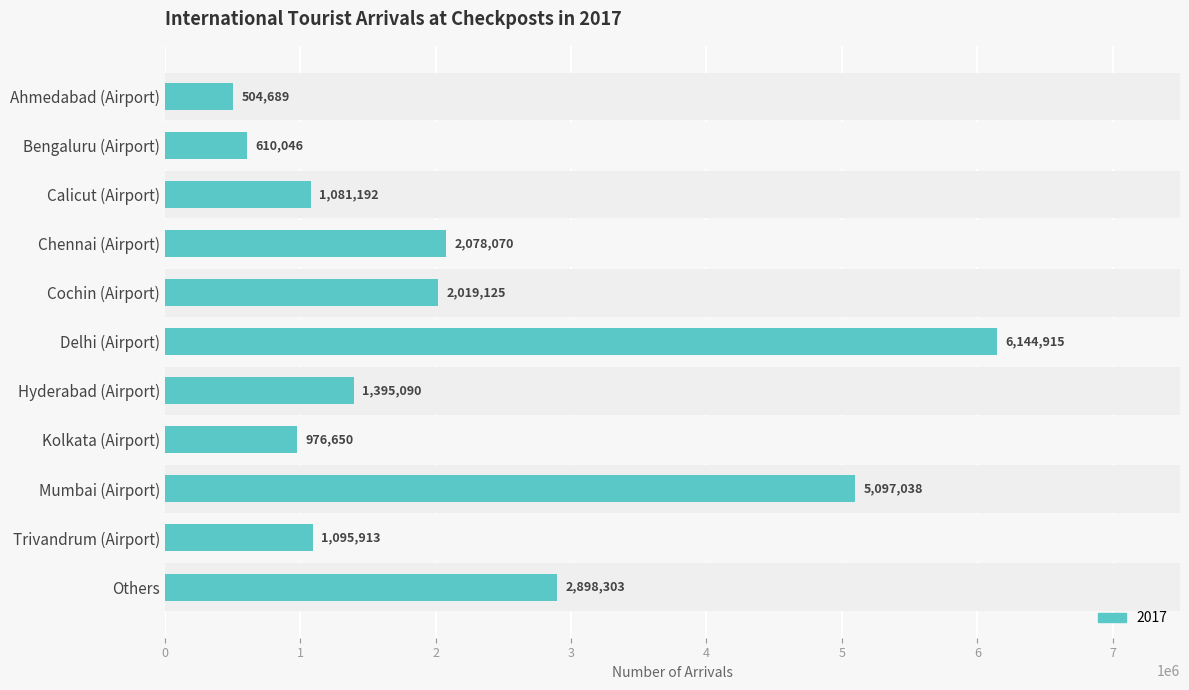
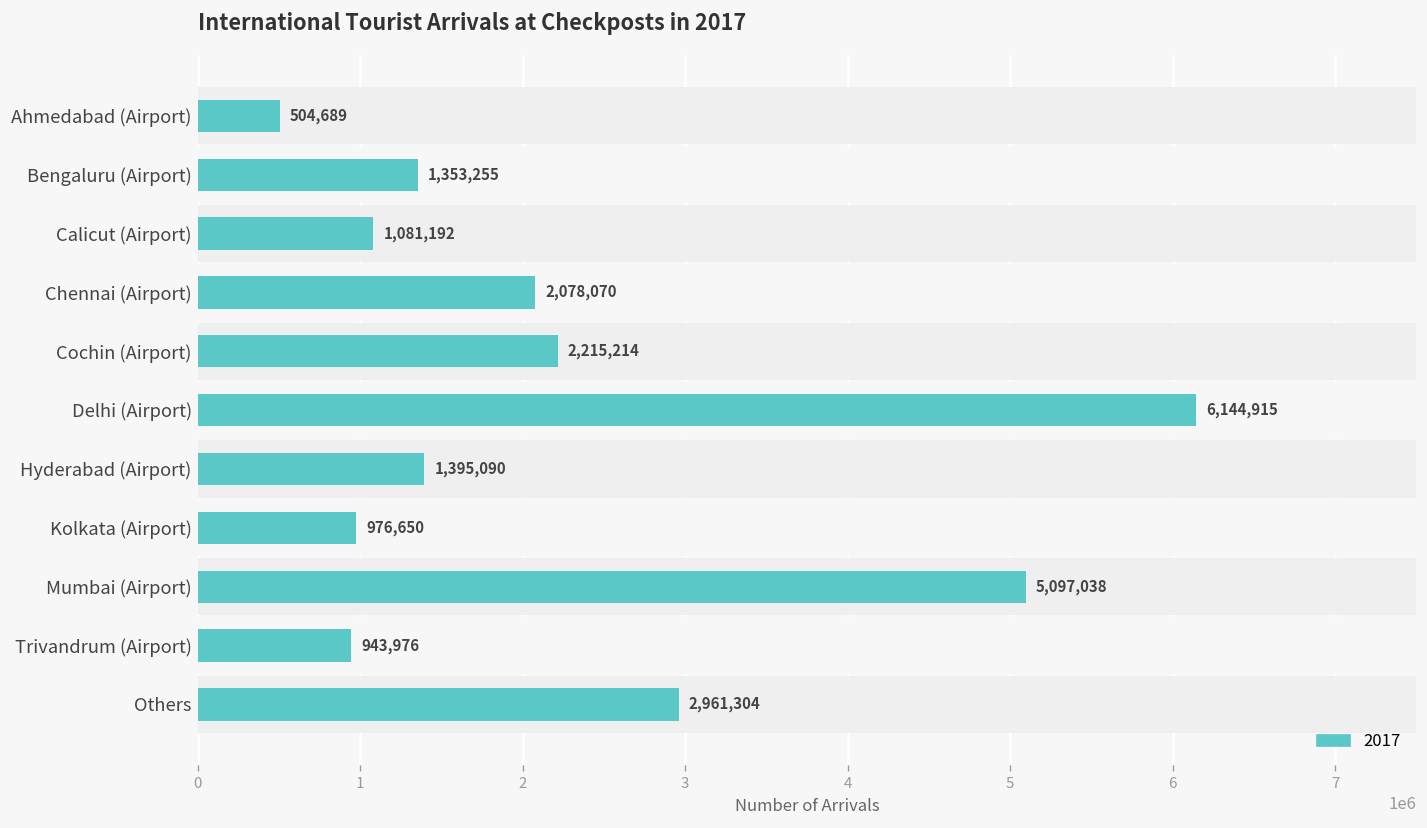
  {
    "2017": {
-     "Bengaluru (Airport)": "610,046",
-     "Cochin (Airport)": "2,019,125",
-     "Trivandrum (Airport)": "1,095,913",
-     "Others": "2,898,303"
+     "Bengaluru (Airport)": "1,353,255",
+     "Cochin (Airport)": "2,215,214",
+     "Trivandrum (Airport)": "943,976",
+     "Others": "2,961,304"
    }
  }
